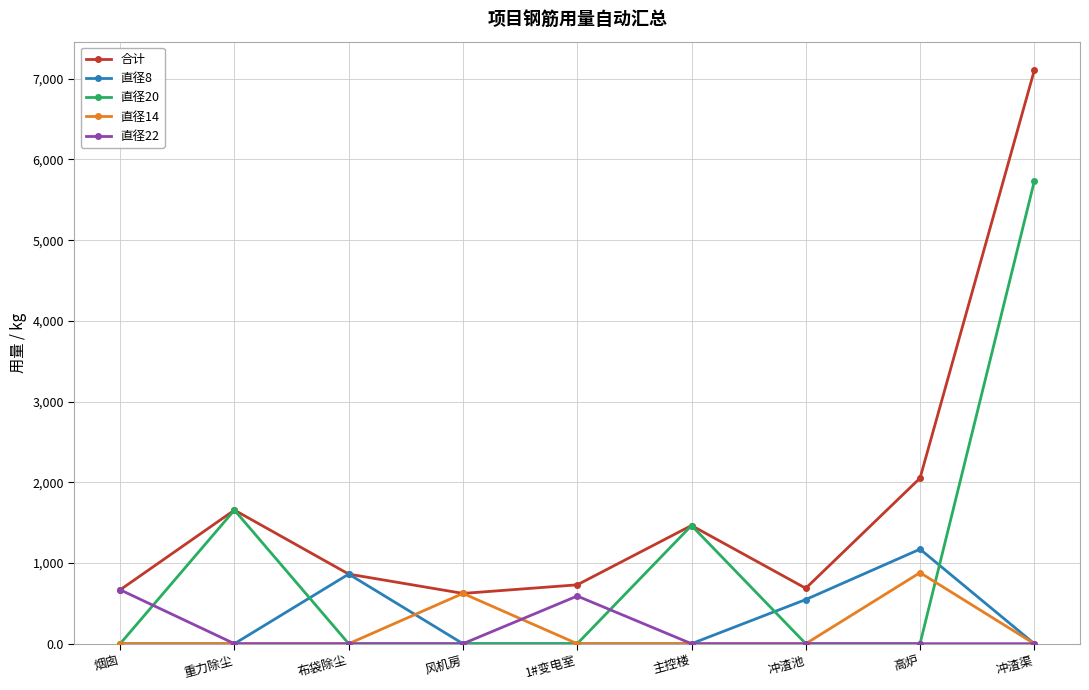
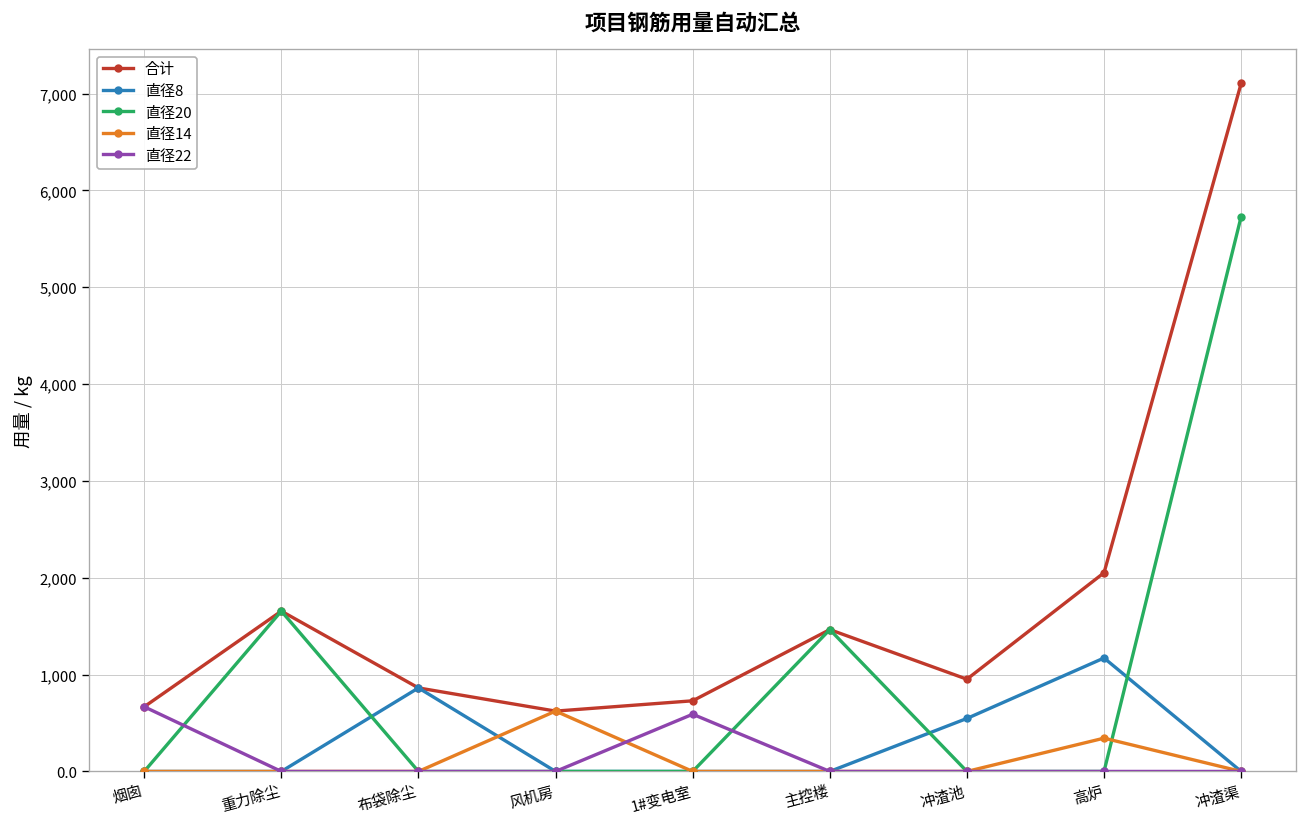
  {
    "合计": {
      "1#变电室": "700",
-     "冲渣池": "700",
+     "冲渣池": "1,000",
      "高炉": "2,100",
      "冲渣渠": "7,100"
    },
    "直径8": {
      "冲渣池": "500",
      "高炉": "1,200"
    },
    "直径20": {
      "冲渣渠": "5,700"
    },
    "直径14": {
-     "高炉": "900"
+     "高炉": "300"
    },
    "直径22": {
      "1#变电室": "600"
    }
  }
